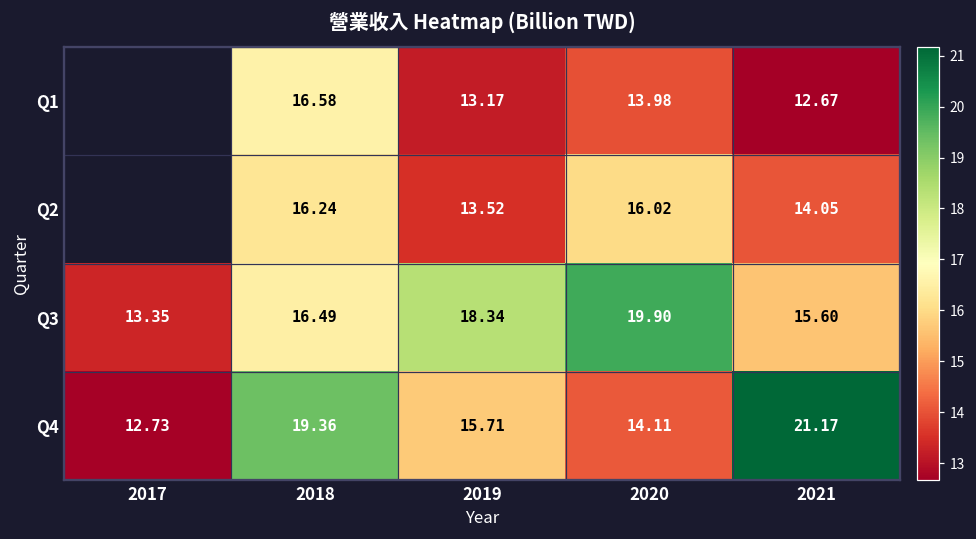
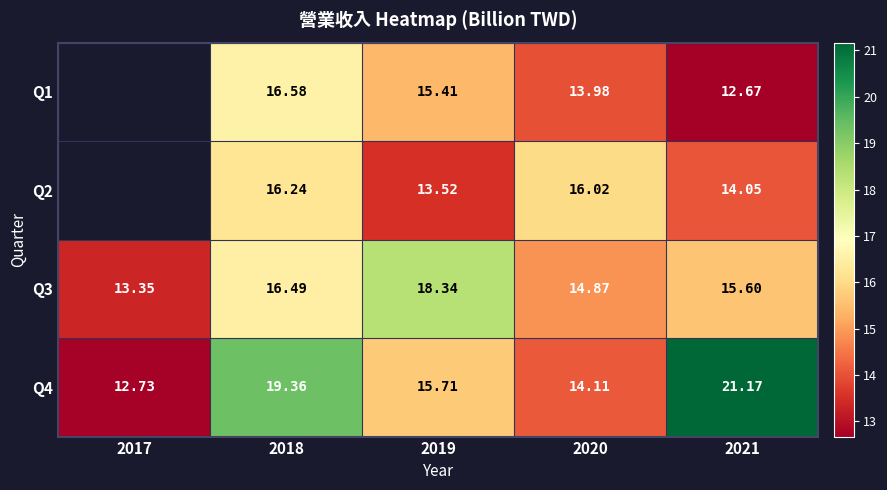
  {
    "Q1": {
      "2018": 16.58,
-     "2019": 13.17,
+     "2019": 15.41,
      "2020": 13.98,
      "2021": 12.67
    },
    "Q2": {
      "2018": 16.24,
      "2019": 13.52,
      "2020": 16.02,
      "2021": 14.05
    },
    "Q3": {
      "2017": 13.35,
      "2018": 16.49,
      "2019": 18.34,
-     "2020": 19.90,
+     "2020": 14.87,
      "2021": 15.60
    },
    "Q4": {
      "2017": 12.73,
      "2018": 19.36,
      "2019": 15.71,
      "2020": 14.11,
      "2021": 21.17
    }
  }
